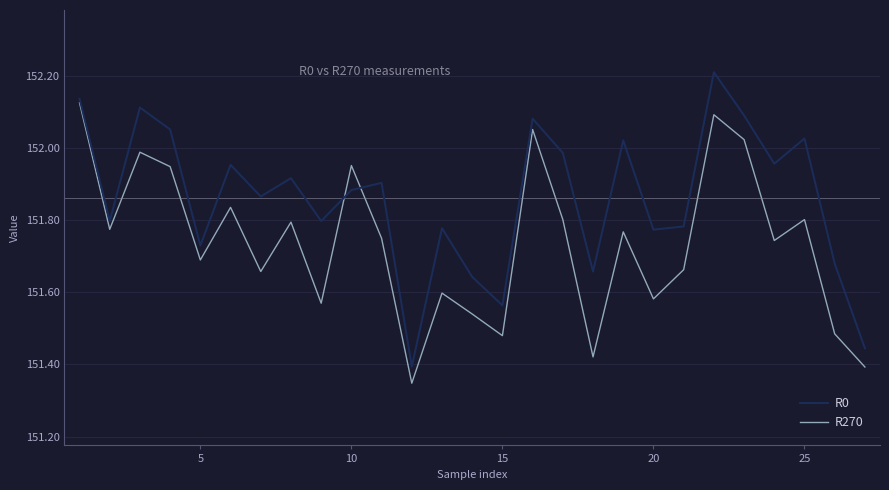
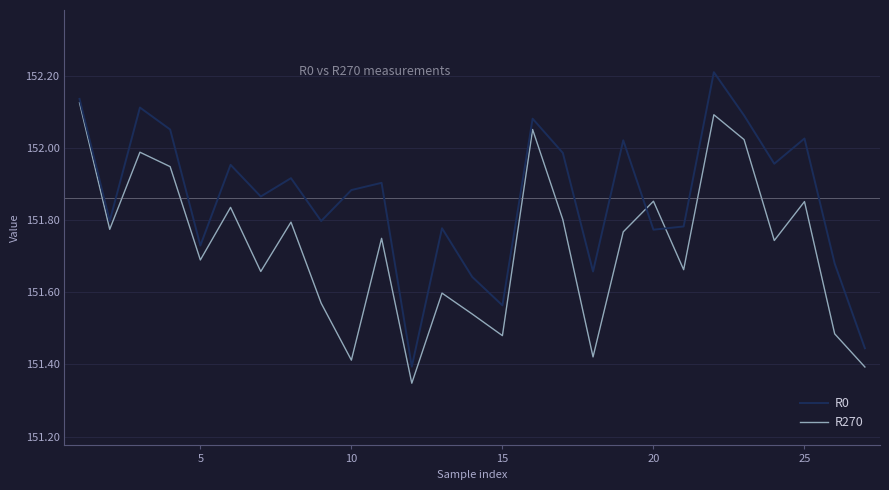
  {
    "R0": {
      "5": 151.73,
      "10": 151.88,
      "15": 151.56,
      "20": 151.77,
      "25": 152.03
    },
    "R270": {
      "5": 151.69,
-     "10": 151.95,
+     "10": 151.41,
      "15": 151.48,
-     "20": 151.58,
-     "25": 151.80
+     "20": 151.85,
+     "25": 151.85
    }
  }
